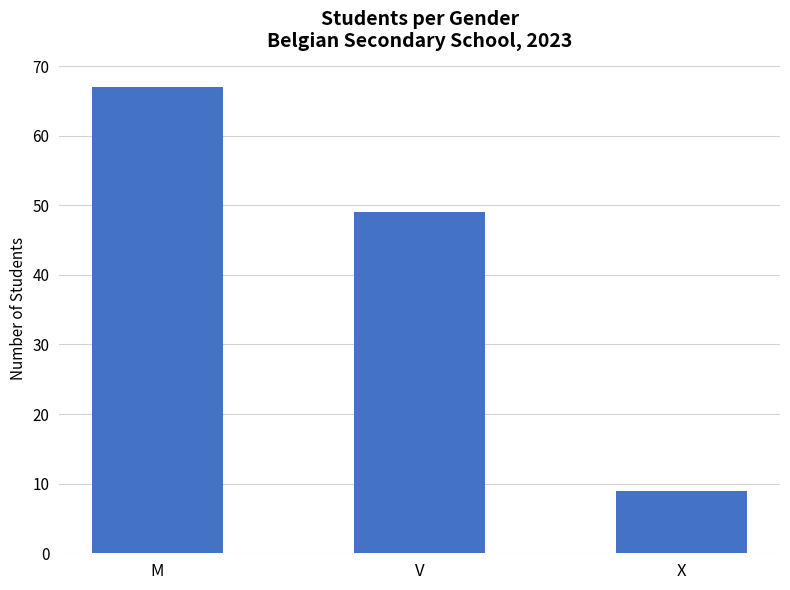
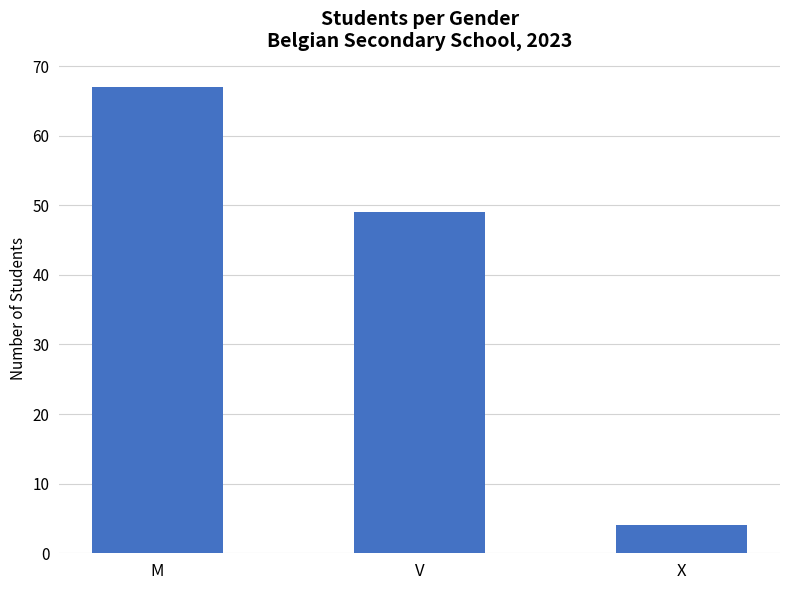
  {
    "M": 67,
    "V": 49,
-   "X": 9
+   "X": 4
  }
